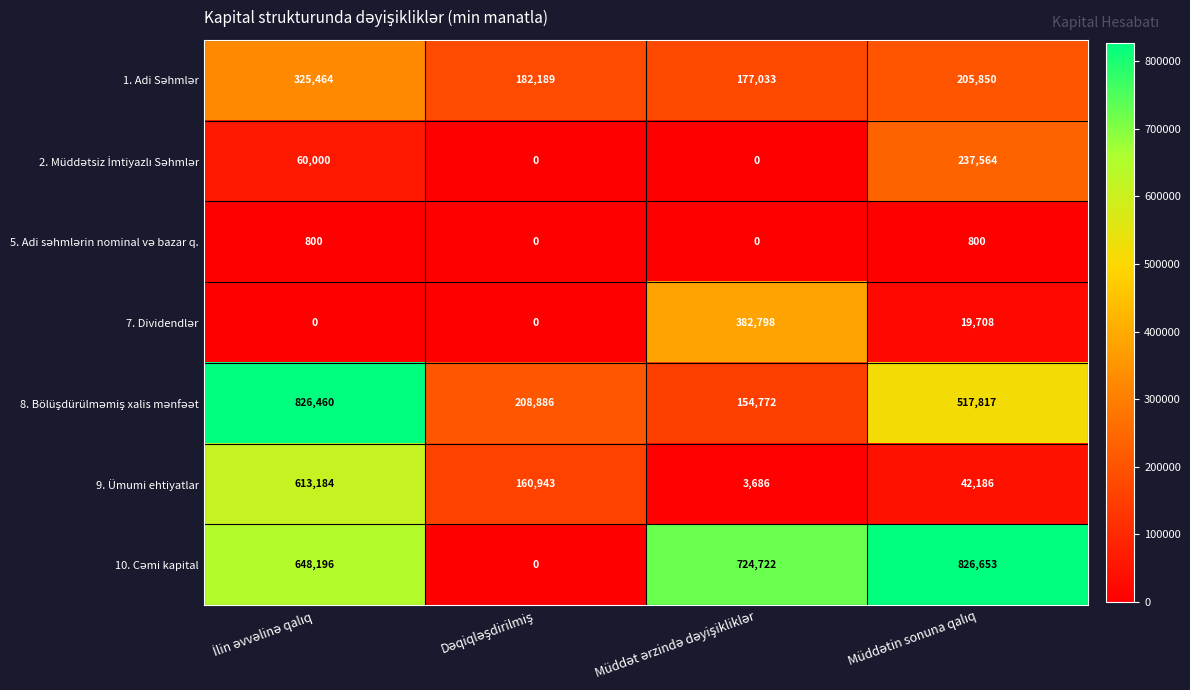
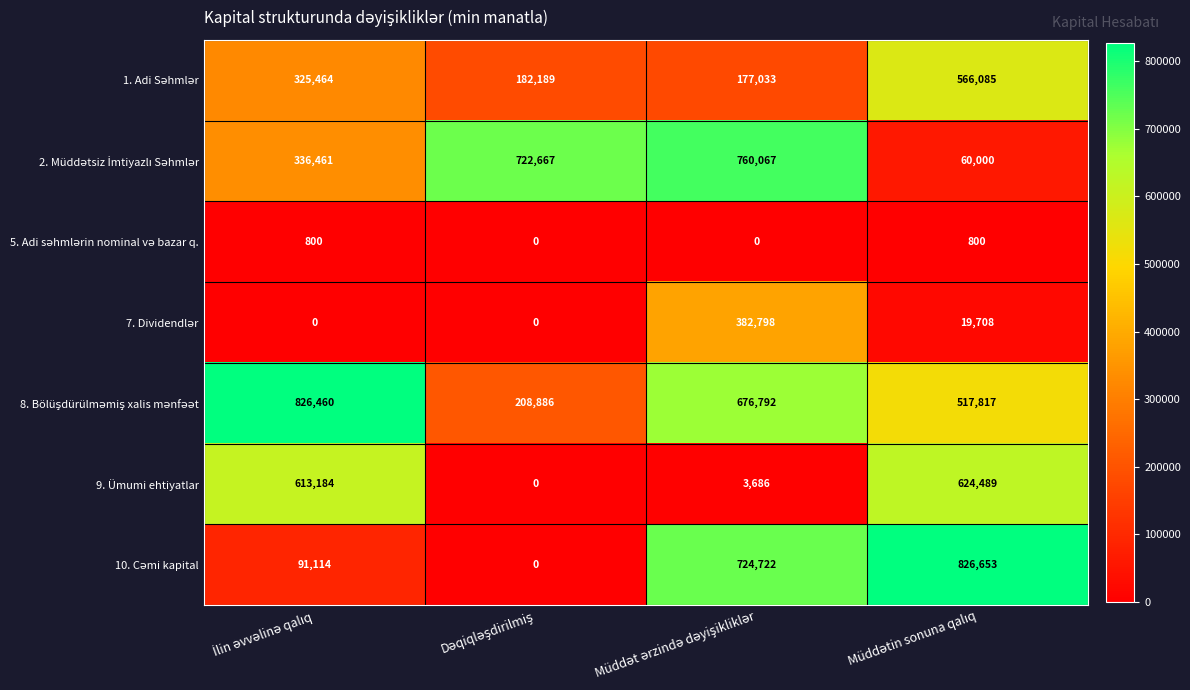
  {
    "1. Adi Səhmlər": {
      "İlin əvvəlinə qalıq": "325,464",
      "Dəqiqləşdirilmiş": "182,189",
      "Müddət ərzində dəyişikliklər": "177,033",
-     "Müddətin sonuna qalıq": "205,850"
+     "Müddətin sonuna qalıq": "566,085"
    },
    "2. Müddətsiz İmtiyazlı Səhmlər": {
-     "İlin əvvəlinə qalıq": "60,000",
-     "Dəqiqləşdirilmiş": "0",
-     "Müddət ərzində dəyişikliklər": "0",
-     "Müddətin sonuna qalıq": "237,564"
+     "İlin əvvəlinə qalıq": "336,461",
+     "Dəqiqləşdirilmiş": "722,667",
+     "Müddət ərzində dəyişikliklər": "760,067",
+     "Müddətin sonuna qalıq": "60,000"
    },
    "5. Adi səhmlərin nominal və bazar q.": {
      "İlin əvvəlinə qalıq": "800",
      "Dəqiqləşdirilmiş": "0",
      "Müddət ərzində dəyişikliklər": "0",
      "Müddətin sonuna qalıq": "800"
    },
    "7. Dividendlər": {
      "İlin əvvəlinə qalıq": "0",
      "Dəqiqləşdirilmiş": "0",
      "Müddət ərzində dəyişikliklər": "382,798",
      "Müddətin sonuna qalıq": "19,708"
    },
    "8. Bölüşdürülməmiş xalis mənfəət": {
      "İlin əvvəlinə qalıq": "826,460",
      "Dəqiqləşdirilmiş": "208,886",
-     "Müddət ərzində dəyişikliklər": "154,772",
+     "Müddət ərzində dəyişikliklər": "676,792",
      "Müddətin sonuna qalıq": "517,817"
    },
    "9. Ümumi ehtiyatlar": {
      "İlin əvvəlinə qalıq": "613,184",
-     "Dəqiqləşdirilmiş": "160,943",
+     "Dəqiqləşdirilmiş": "0",
      "Müddət ərzində dəyişikliklər": "3,686",
-     "Müddətin sonuna qalıq": "42,186"
+     "Müddətin sonuna qalıq": "624,489"
    },
    "10. Cəmi kapital": {
-     "İlin əvvəlinə qalıq": "648,196",
+     "İlin əvvəlinə qalıq": "91,114",
      "Dəqiqləşdirilmiş": "0",
      "Müddət ərzində dəyişikliklər": "724,722",
      "Müddətin sonuna qalıq": "826,653"
    }
  }
